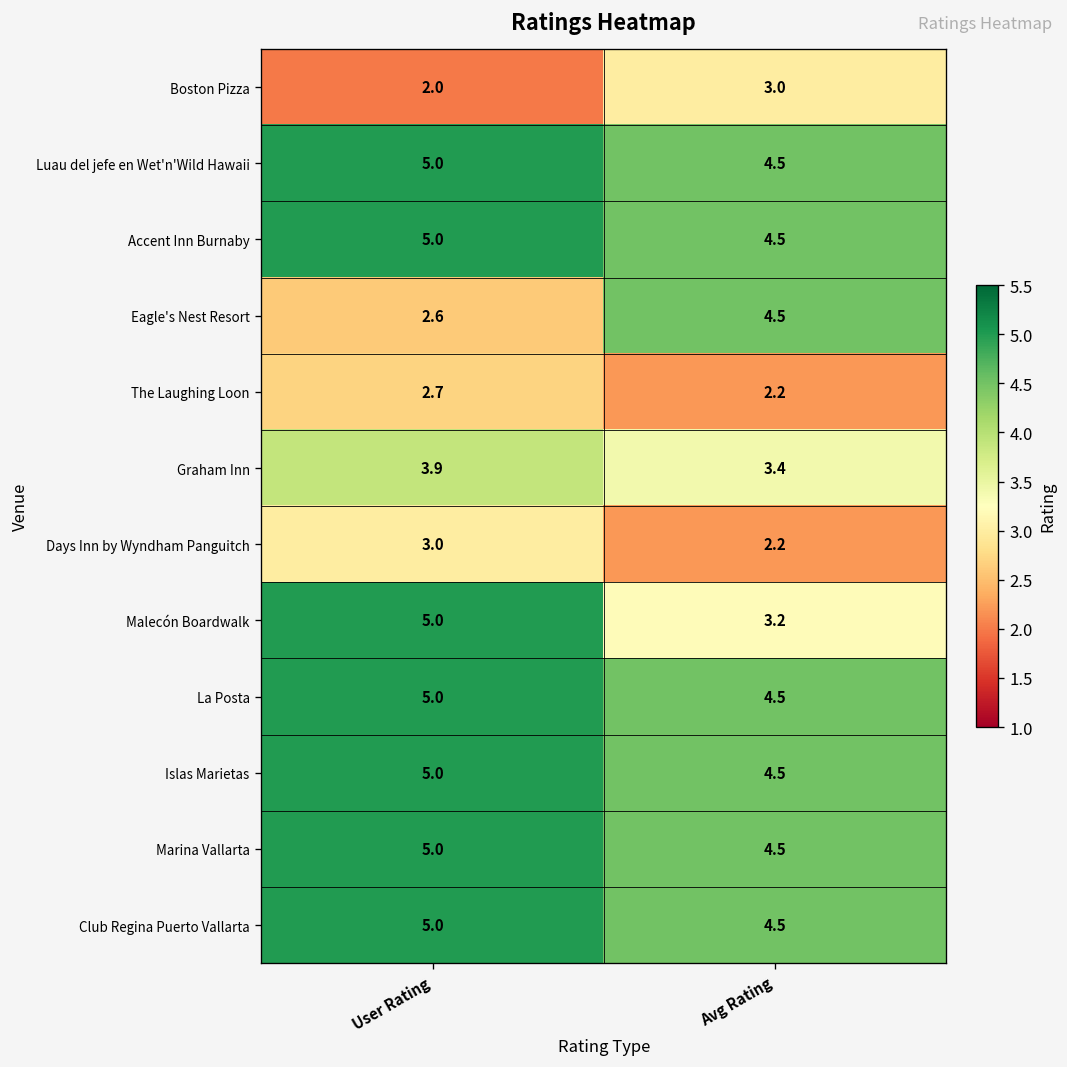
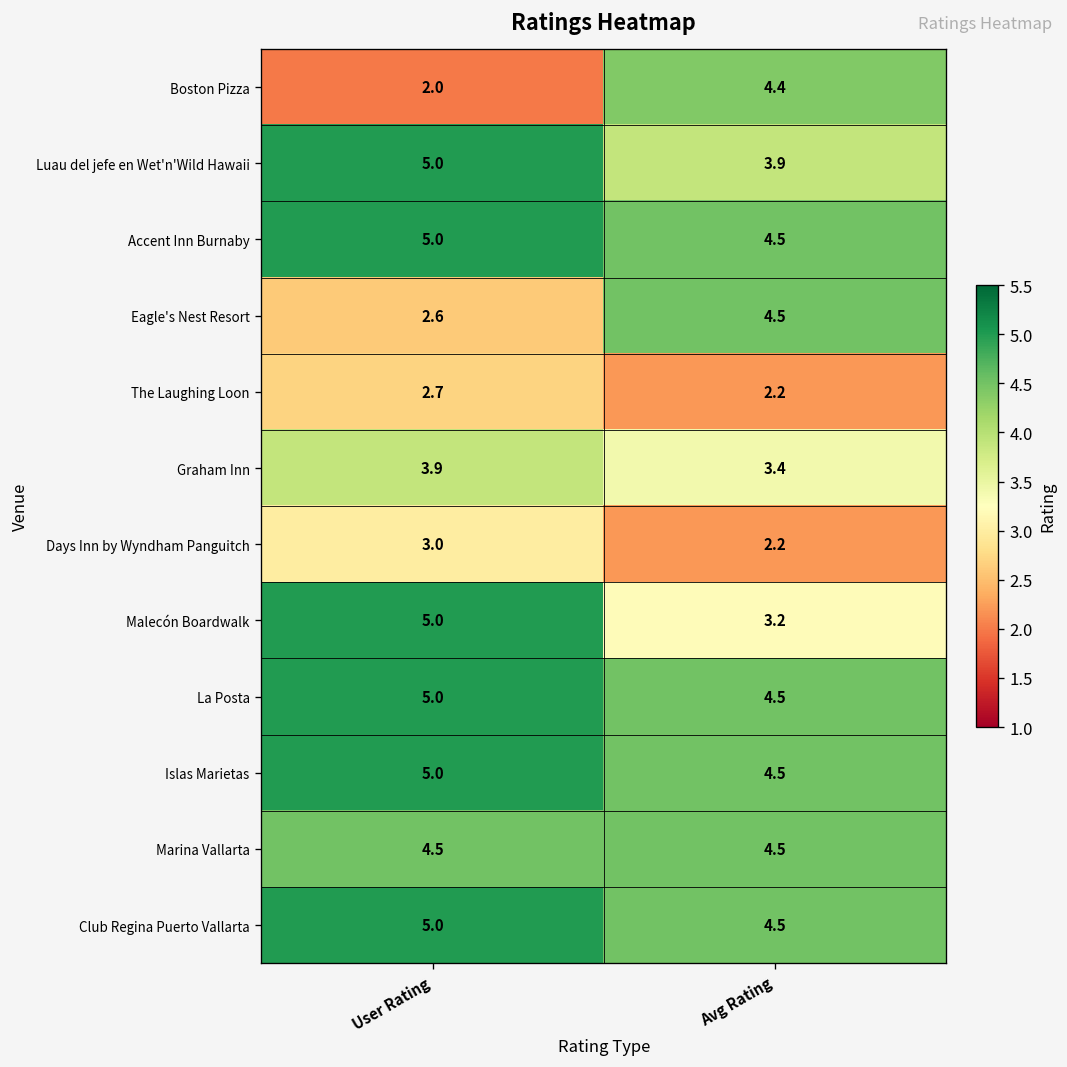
  {
    "Boston Pizza": {
      "User Rating": 2.0,
-     "Avg Rating": 3.0
+     "Avg Rating": 4.4
    },
    "Luau del jefe en Wet'n'Wild Hawaii": {
      "User Rating": 5.0,
-     "Avg Rating": 4.5
+     "Avg Rating": 3.9
    },
    "Accent Inn Burnaby": {
      "User Rating": 5.0,
      "Avg Rating": 4.5
    },
    "Eagle's Nest Resort": {
      "User Rating": 2.6,
      "Avg Rating": 4.5
    },
    "The Laughing Loon": {
      "User Rating": 2.7,
      "Avg Rating": 2.2
    },
    "Graham Inn": {
      "User Rating": 3.9,
      "Avg Rating": 3.4
    },
    "Days Inn by Wyndham Panguitch": {
      "User Rating": 3.0,
      "Avg Rating": 2.2
    },
    "Malecón Boardwalk": {
      "User Rating": 5.0,
      "Avg Rating": 3.2
    },
    "La Posta": {
      "User Rating": 5.0,
      "Avg Rating": 4.5
    },
    "Islas Marietas": {
      "User Rating": 5.0,
      "Avg Rating": 4.5
    },
    "Marina Vallarta": {
-     "User Rating": 5.0,
+     "User Rating": 4.5,
      "Avg Rating": 4.5
    },
    "Club Regina Puerto Vallarta": {
      "User Rating": 5.0,
      "Avg Rating": 4.5
    }
  }
